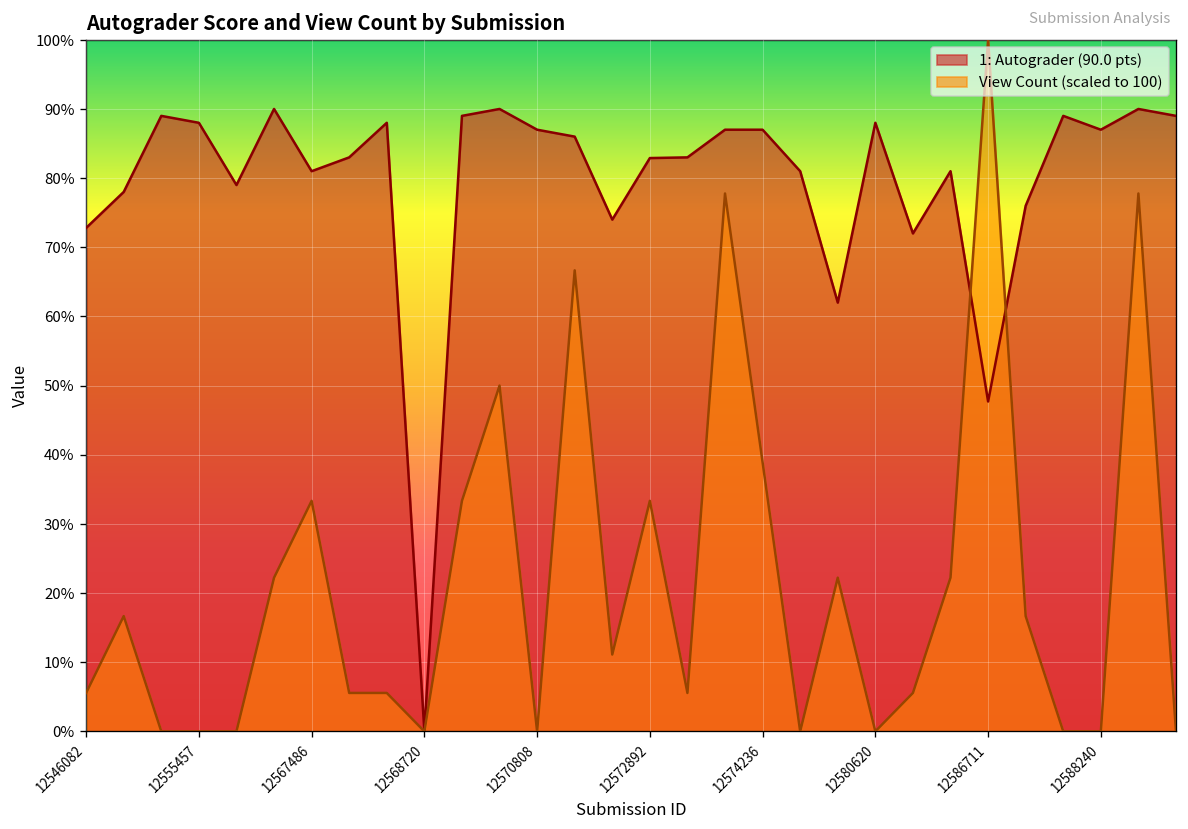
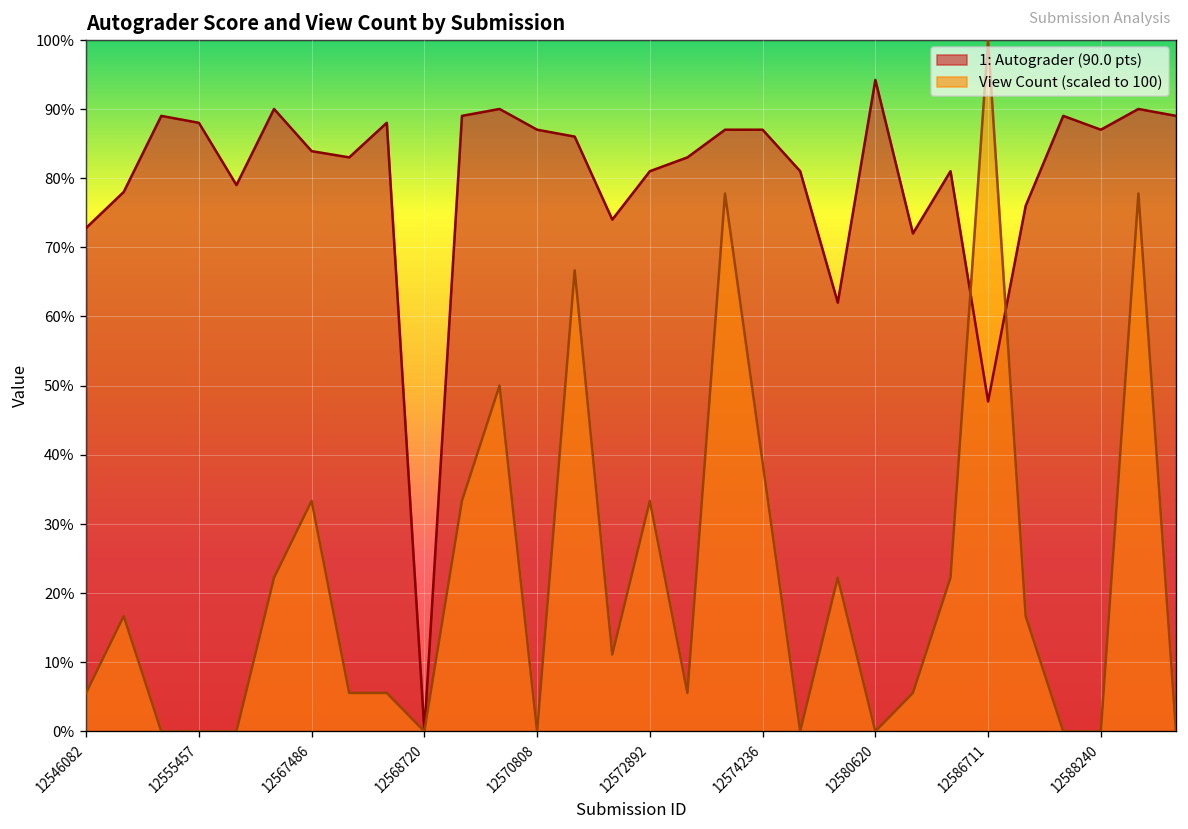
  {
    "1: Autograder (90.0 pts)": {
      "12546082": "73%",
      "12555457": "88%",
-     "12567486": "81%",
+     "12567486": "84%",
      "12570808": "87%",
-     "12572892": "83%",
+     "12572892": "81%",
      "12574236": "87%",
-     "12580620": "88%",
+     "12580620": "94%",
      "12586711": "48%",
      "12588240": "87%"
    },
    "View Count (scaled to 100)": {
      "12546082": "6%",
      "12555457": "0%",
      "12567486": "33%",
      "12570808": "0%",
      "12572892": "33%",
      "12574236": "39%",
      "12580620": "0%",
      "12586711": "100%",
      "12588240": "0%"
    }
  }
